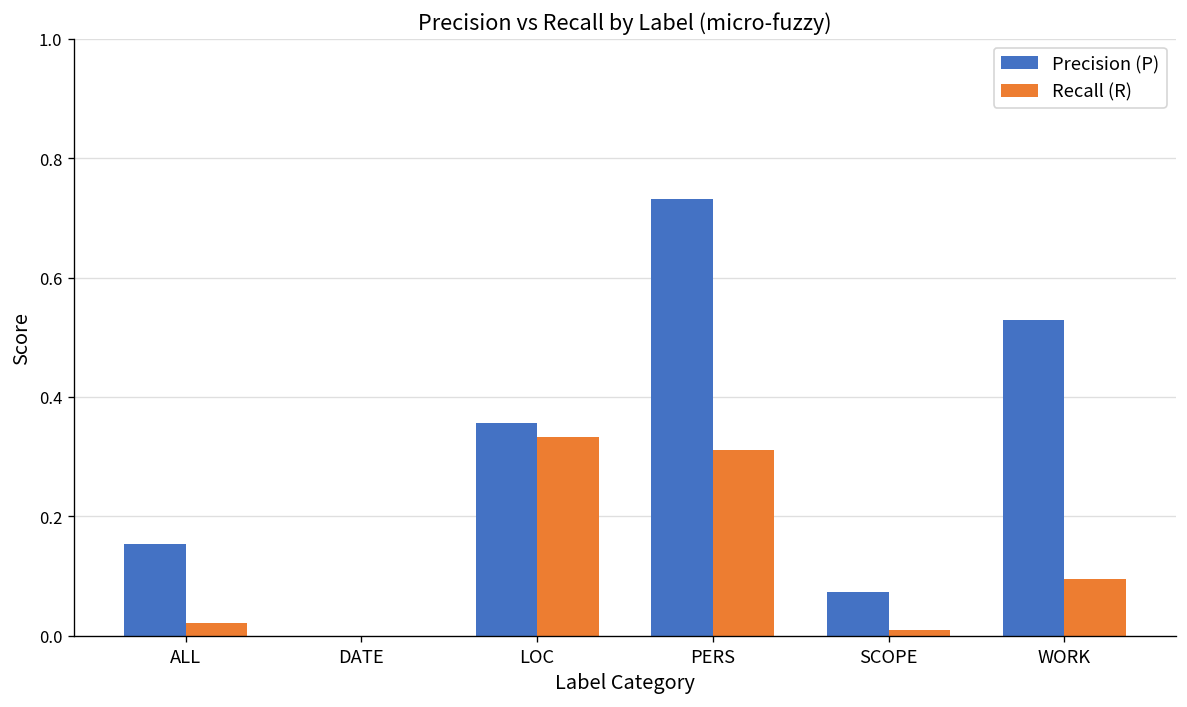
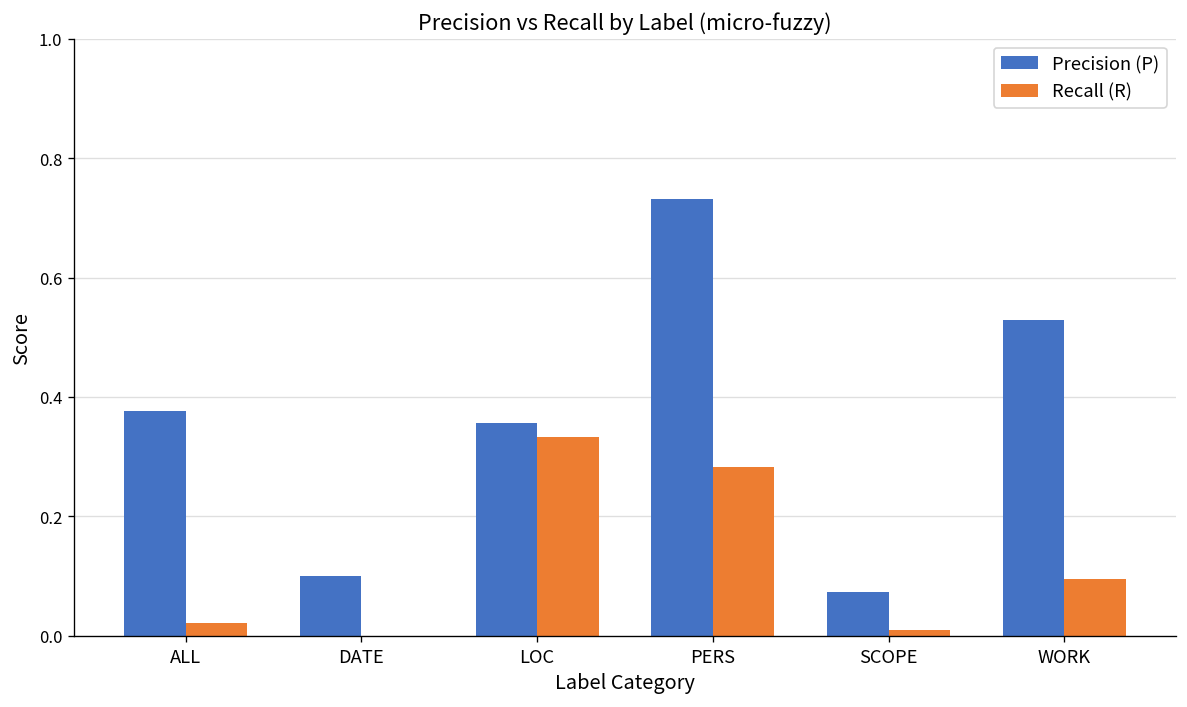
  {
    "Precision (P)": {
-     "ALL": 0.15,
-     "DATE": 0.0,
+     "ALL": 0.38,
+     "DATE": 0.1,
      "LOC": 0.36,
      "PERS": 0.73,
      "SCOPE": 0.07,
      "WORK": 0.53
    },
    "Recall (R)": {
      "ALL": 0.02,
      "DATE": 0.00,
      "LOC": 0.33,
-     "PERS": 0.31,
+     "PERS": 0.28,
      "SCOPE": 0.01,
      "WORK": 0.10
    }
  }
